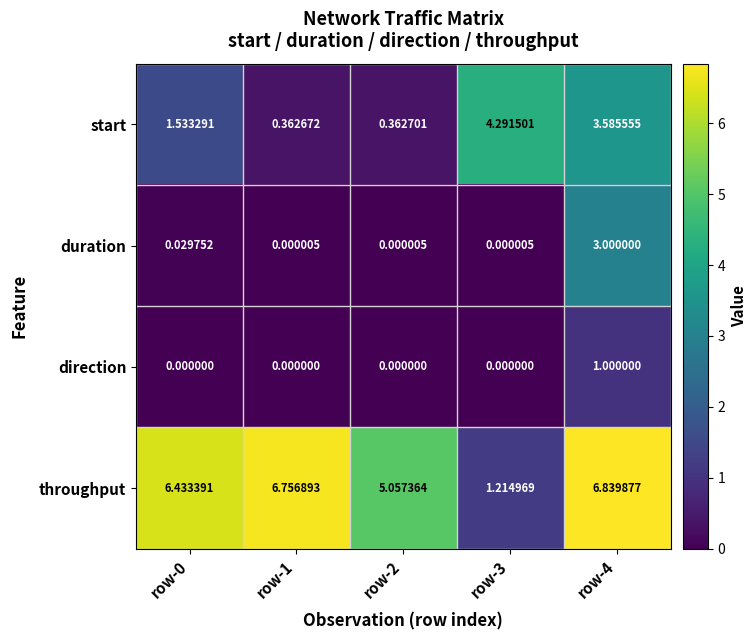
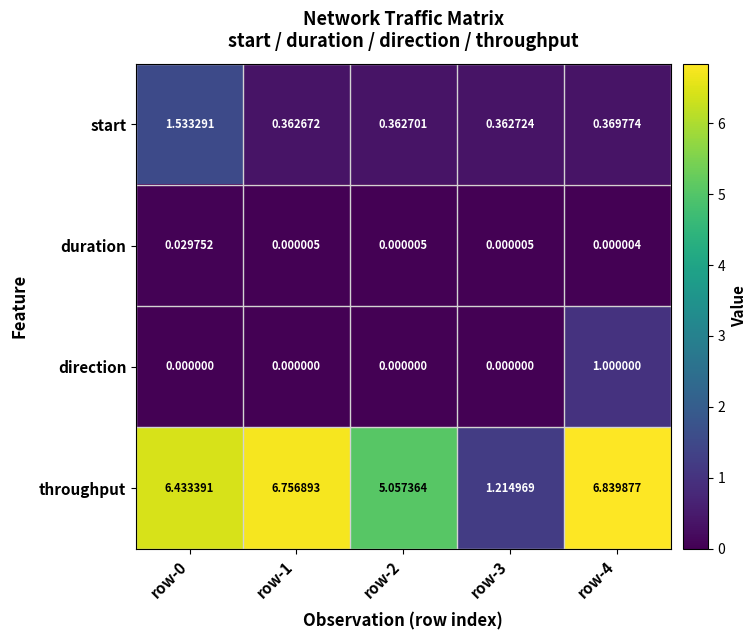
  {
    "start": {
      "row-0": 1.533291,
      "row-1": 0.362672,
      "row-2": 0.362701,
-     "row-3": 4.291501,
-     "row-4": 3.585555
+     "row-3": 0.362724,
+     "row-4": 0.369774
    },
    "duration": {
      "row-0": 0.029752,
      "row-1": 0.000005,
      "row-2": 0.000005,
      "row-3": 0.000005,
-     "row-4": 3.000000
+     "row-4": 0.000004
    },
    "direction": {
      "row-0": 0.000000,
      "row-1": 0.000000,
      "row-2": 0.000000,
      "row-3": 0.000000,
      "row-4": 1.000000
    },
    "throughput": {
      "row-0": 6.433391,
      "row-1": 6.756893,
      "row-2": 5.057364,
      "row-3": 1.214969,
      "row-4": 6.839877
    }
  }
